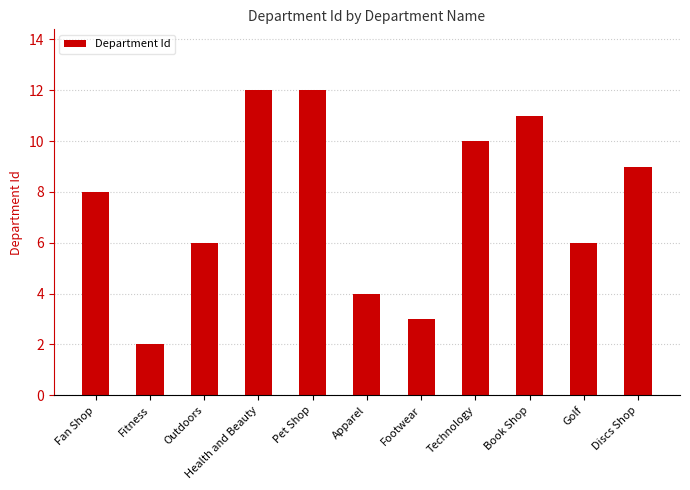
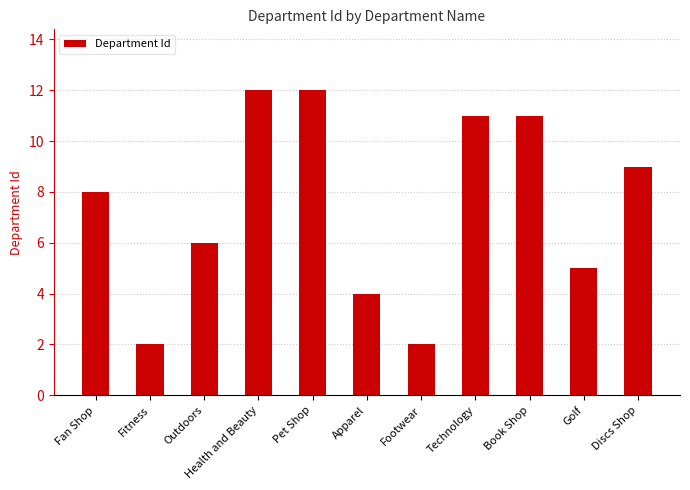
  {
    "Fan Shop": 8,
    "Fitness": 2,
    "Outdoors": 6,
    "Health and Beauty": 12,
    "Pet Shop": 12,
    "Apparel": 4,
-   "Footwear": 3,
-   "Technology": 10,
+   "Footwear": 2,
+   "Technology": 11,
    "Book Shop": 11,
-   "Golf": 6,
+   "Golf": 5,
    "Discs Shop": 9
  }
